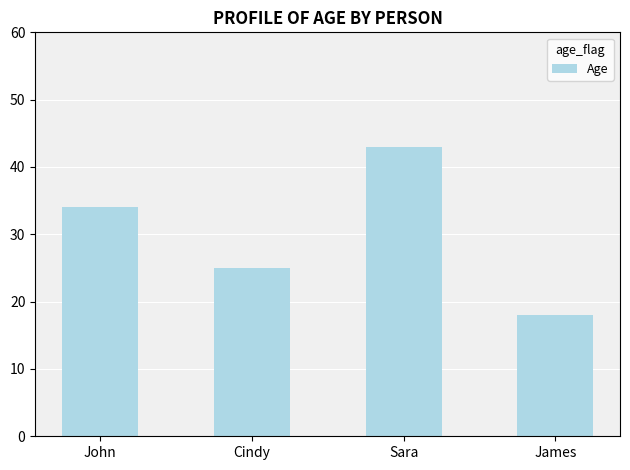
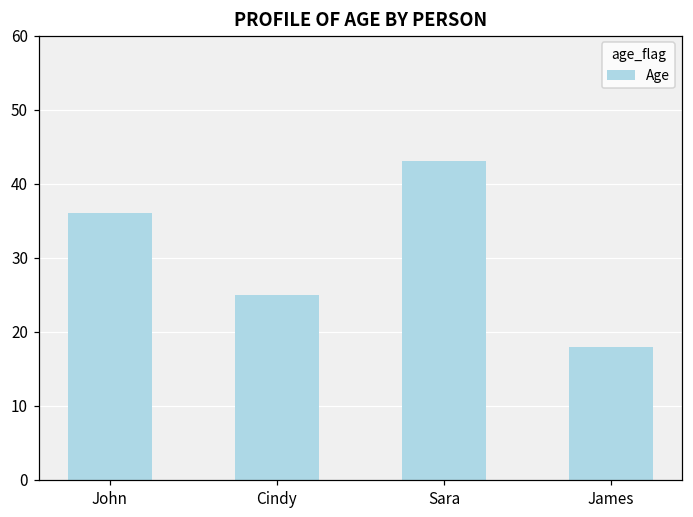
  {
-   "John": 34,
+   "John": 36,
    "Cindy": 25,
    "Sara": 43,
    "James": 18
  }
